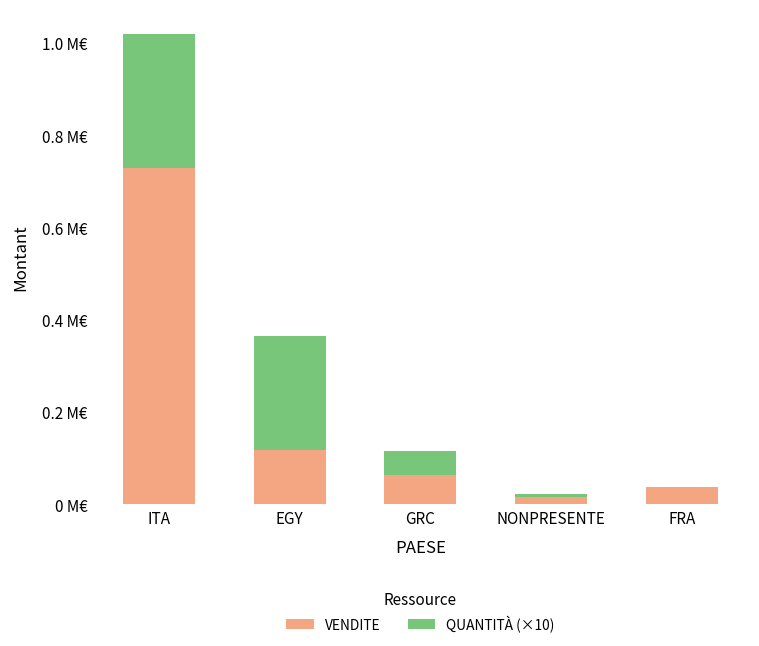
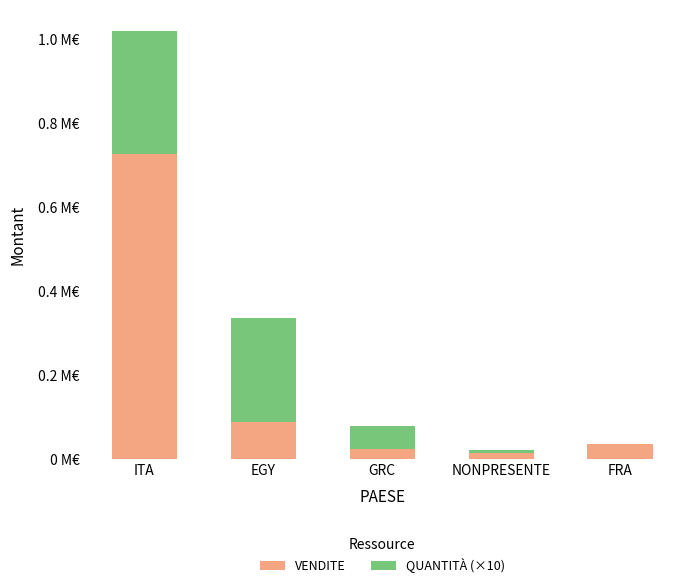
  {
    "VENDITE": {
      "ITA": "0.73 M€",
-     "EGY": "0.12 M€",
-     "GRC": "0.06 M€",
+     "EGY": "0.09 M€",
+     "GRC": "0.02 M€",
      "NONPRESENTE": "0.02 M€",
      "FRA": "0.04 M€"
    },
    "QUANTITÀ (×10)": {
      "ITA": "0.29 M€",
      "EGY": "0.25 M€",
      "GRC": "0.05 M€",
      "NONPRESENTE": "0.01 M€"
    }
  }
